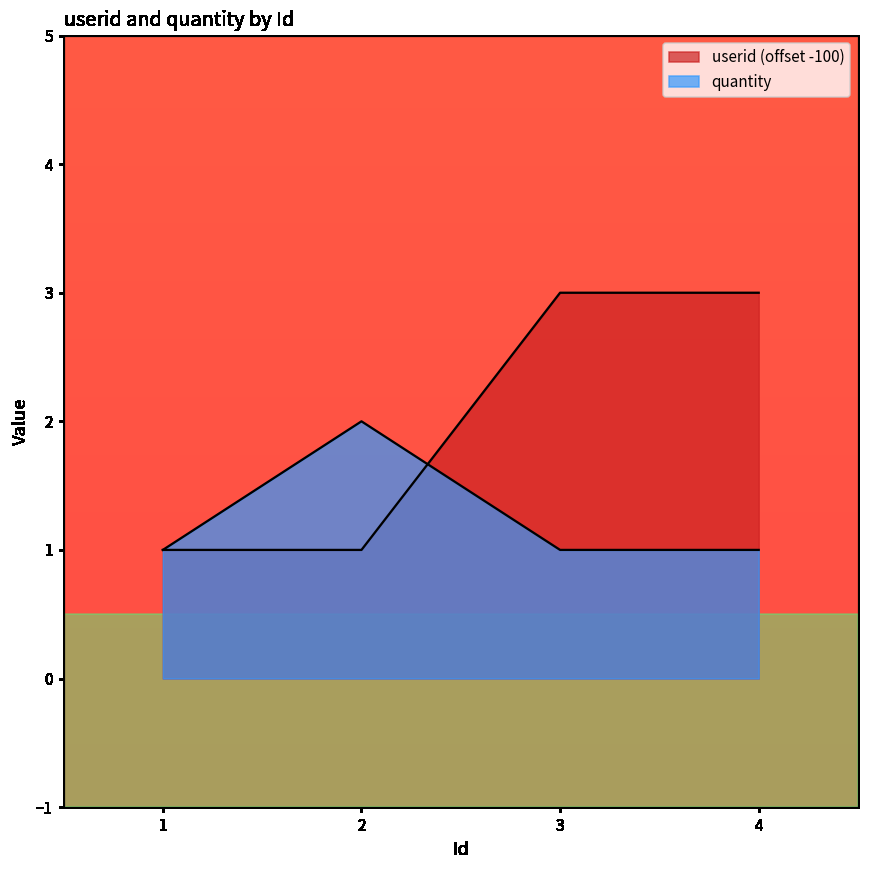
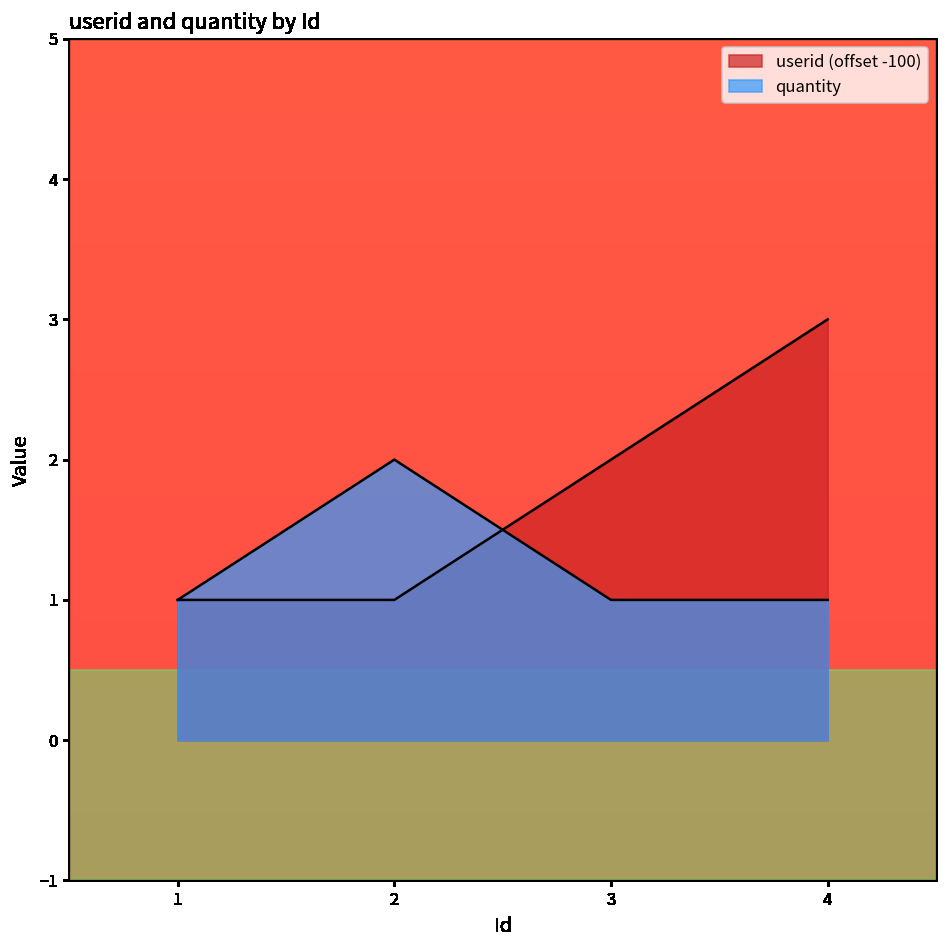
  {
    "userid (offset -100)": {
      "2": 1.00,
-     "3": 3.00,
+     "3": 2.00,
      "4": 3.00
    },
    "quantity": {
      "2": 2.00,
      "3": 1.00,
      "4": 1.00
    }
  }
